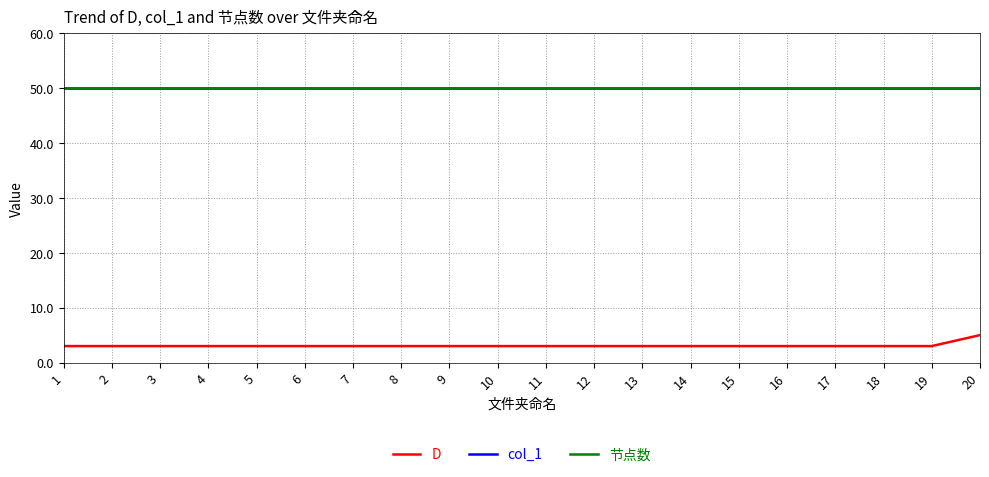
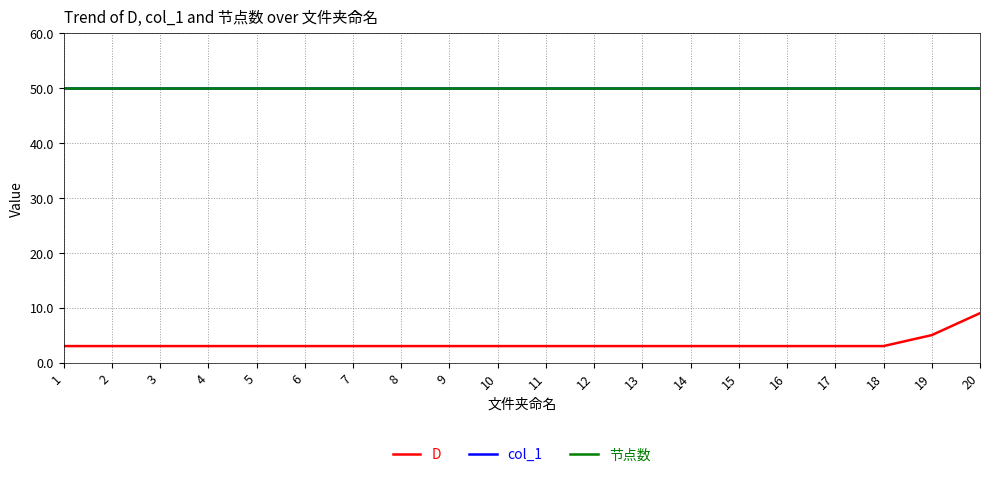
  {
    "D": {
      "1": 3,
      "2": 3,
      "3": 3,
      "4": 3,
      "5": 3,
      "6": 3,
      "7": 3,
      "8": 3,
      "9": 3,
      "10": 3,
      "11": 3,
      "12": 3,
      "13": 3,
      "14": 3,
      "15": 3,
      "16": 3,
      "17": 3,
      "18": 3,
-     "19": 3,
-     "20": 5
+     "19": 5,
+     "20": 9
    },
    "节点数": {
      "1": 50,
      "2": 50,
      "3": 50,
      "4": 50,
      "5": 50,
      "6": 50,
      "7": 50,
      "8": 50,
      "9": 50,
      "10": 50,
      "11": 50,
      "12": 50,
      "13": 50,
      "14": 50,
      "15": 50,
      "16": 50,
      "17": 50,
      "18": 50,
      "19": 50,
      "20": 50
    }
  }
